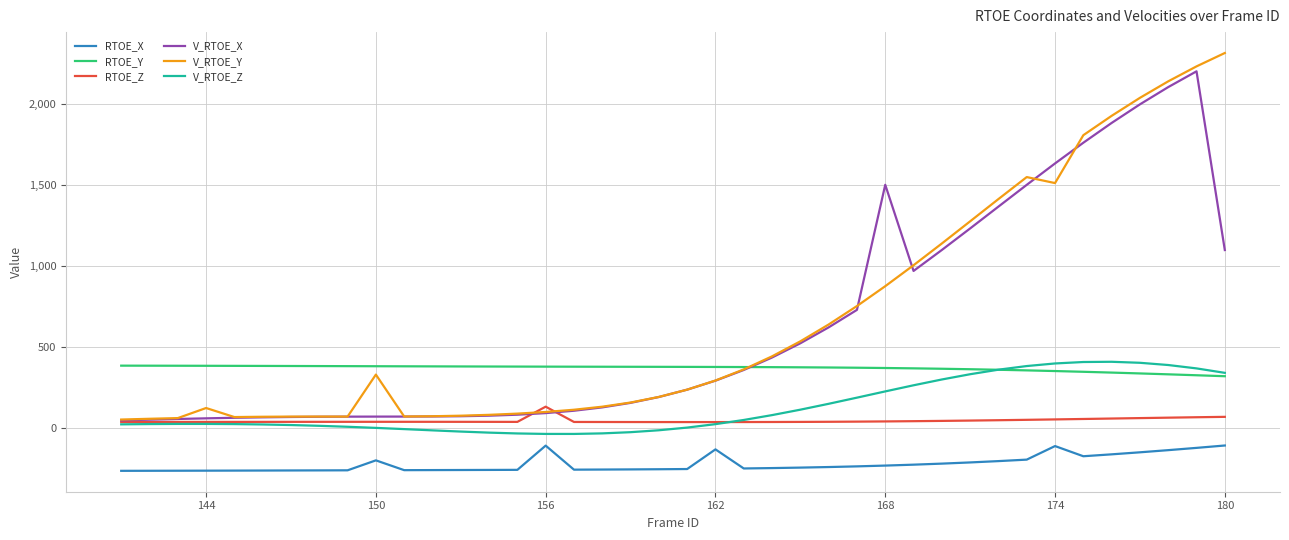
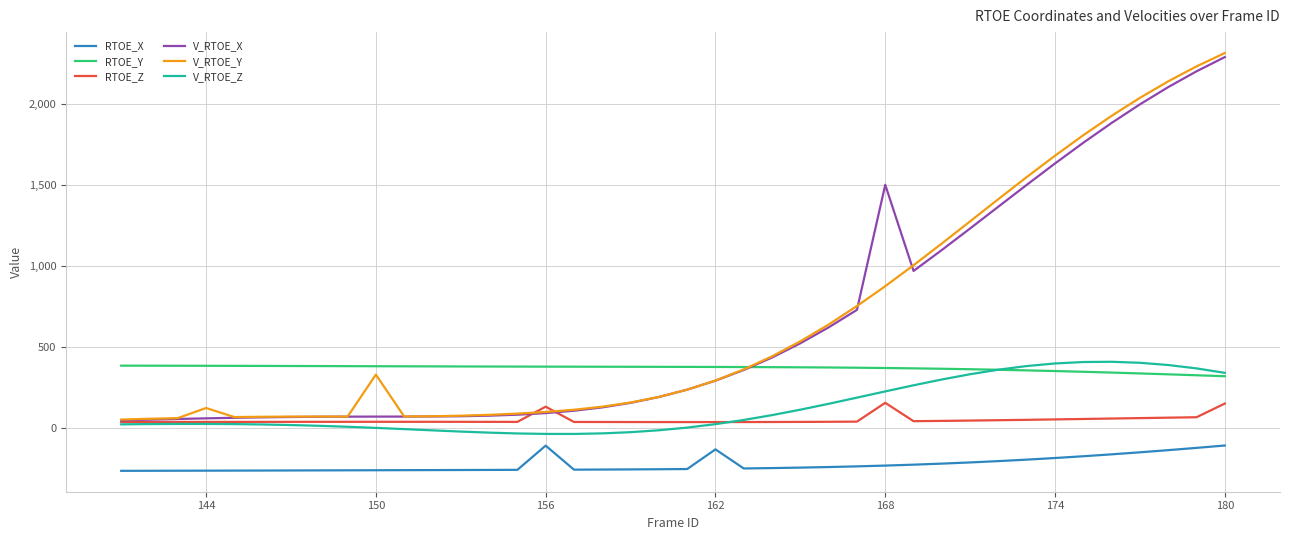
  {
    "RTOE_X": {
      "144": "-260",
-     "150": "-200",
+     "150": "-260",
      "156": "-110",
      "162": "-130",
      "168": "-230",
-     "174": "-110",
+     "174": "-190",
      "180": "-110"
    },
    "RTOE_Z": {
      "150": "40",
      "156": "130",
-     "168": "40",
+     "168": "160",
      "174": "50",
-     "180": "70"
+     "180": "150"
    },
    "V_RTOE_X": {
      "144": "60",
      "150": "70",
      "168": "1,500",
      "174": "1,630",
-     "180": "1,100"
+     "180": "2,290"
    },
    "V_RTOE_Y": {
      "144": "120",
      "150": "330",
      "168": "880",
-     "174": "1,510",
+     "174": "1,680",
      "180": "2,310"
    }
  }
